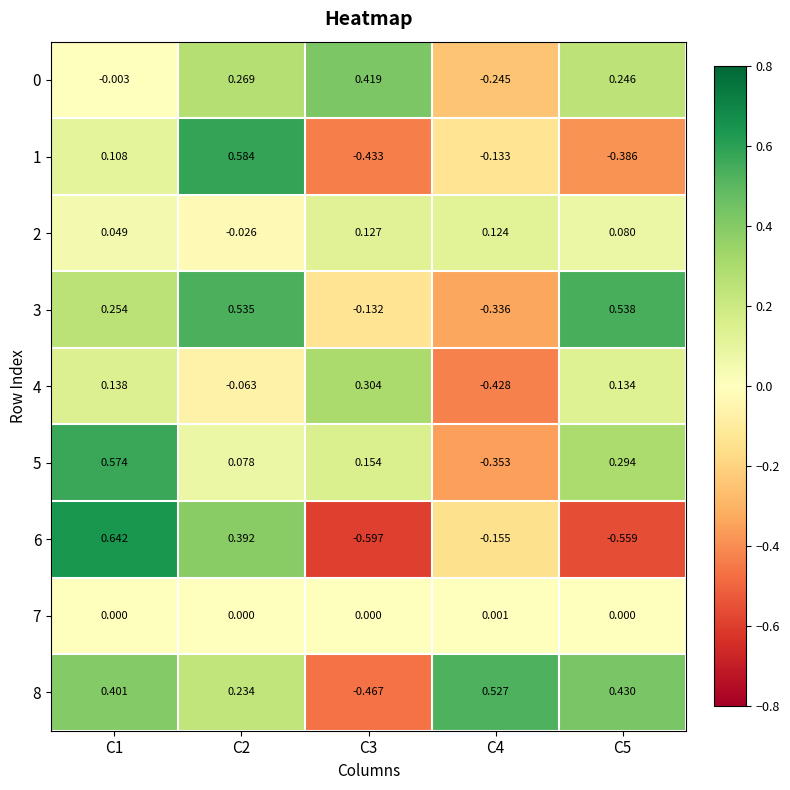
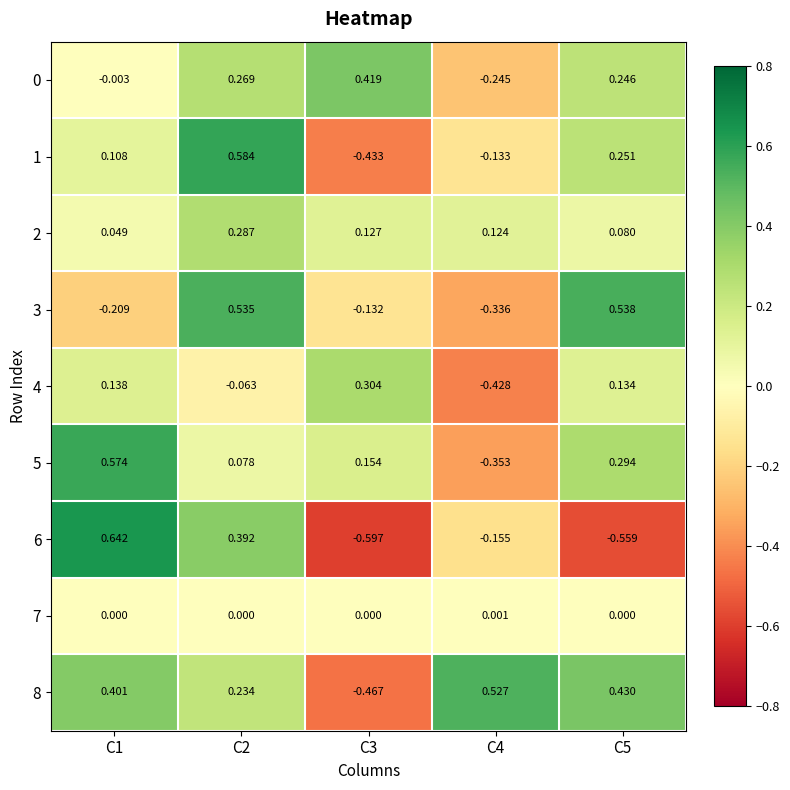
  {
    "0": {
      "C1": -0.003,
      "C2": 0.269,
      "C3": 0.419,
      "C4": -0.245,
      "C5": 0.246
    },
    "1": {
      "C1": 0.108,
      "C2": 0.584,
      "C3": -0.433,
      "C4": -0.133,
-     "C5": -0.386
+     "C5": 0.251
    },
    "2": {
      "C1": 0.049,
-     "C2": -0.026,
+     "C2": 0.287,
      "C3": 0.127,
      "C4": 0.124,
      "C5": 0.080
    },
    "3": {
-     "C1": 0.254,
+     "C1": -0.209,
      "C2": 0.535,
      "C3": -0.132,
      "C4": -0.336,
      "C5": 0.538
    },
    "4": {
      "C1": 0.138,
      "C2": -0.063,
      "C3": 0.304,
      "C4": -0.428,
      "C5": 0.134
    },
    "5": {
      "C1": 0.574,
      "C2": 0.078,
      "C3": 0.154,
      "C4": -0.353,
      "C5": 0.294
    },
    "6": {
      "C1": 0.642,
      "C2": 0.392,
      "C3": -0.597,
      "C4": -0.155,
      "C5": -0.559
    },
    "7": {
      "C1": 0.000,
      "C2": 0.000,
      "C3": 0.000,
      "C4": 0.001,
      "C5": 0.000
    },
    "8": {
      "C1": 0.401,
      "C2": 0.234,
      "C3": -0.467,
      "C4": 0.527,
      "C5": 0.430
    }
  }
